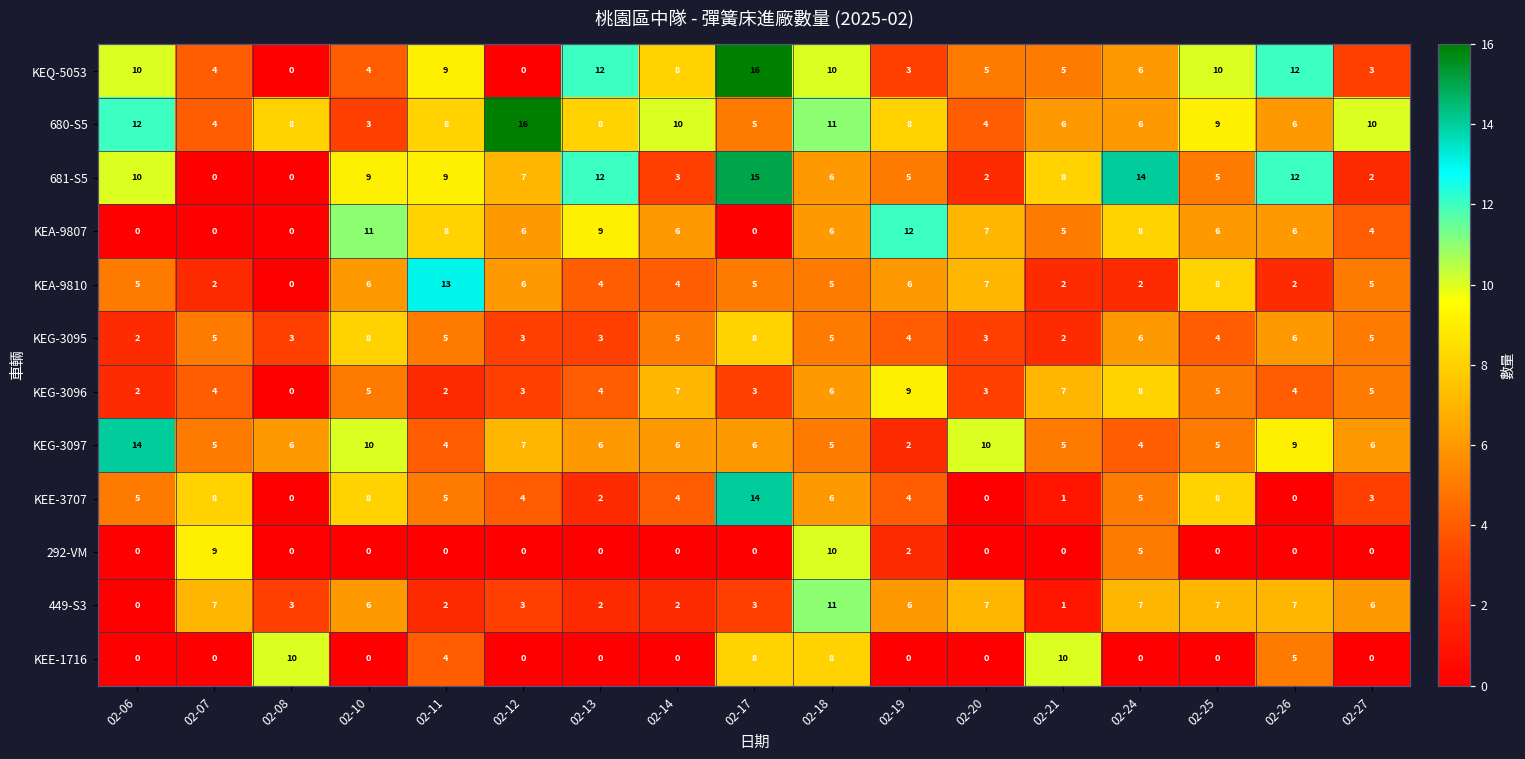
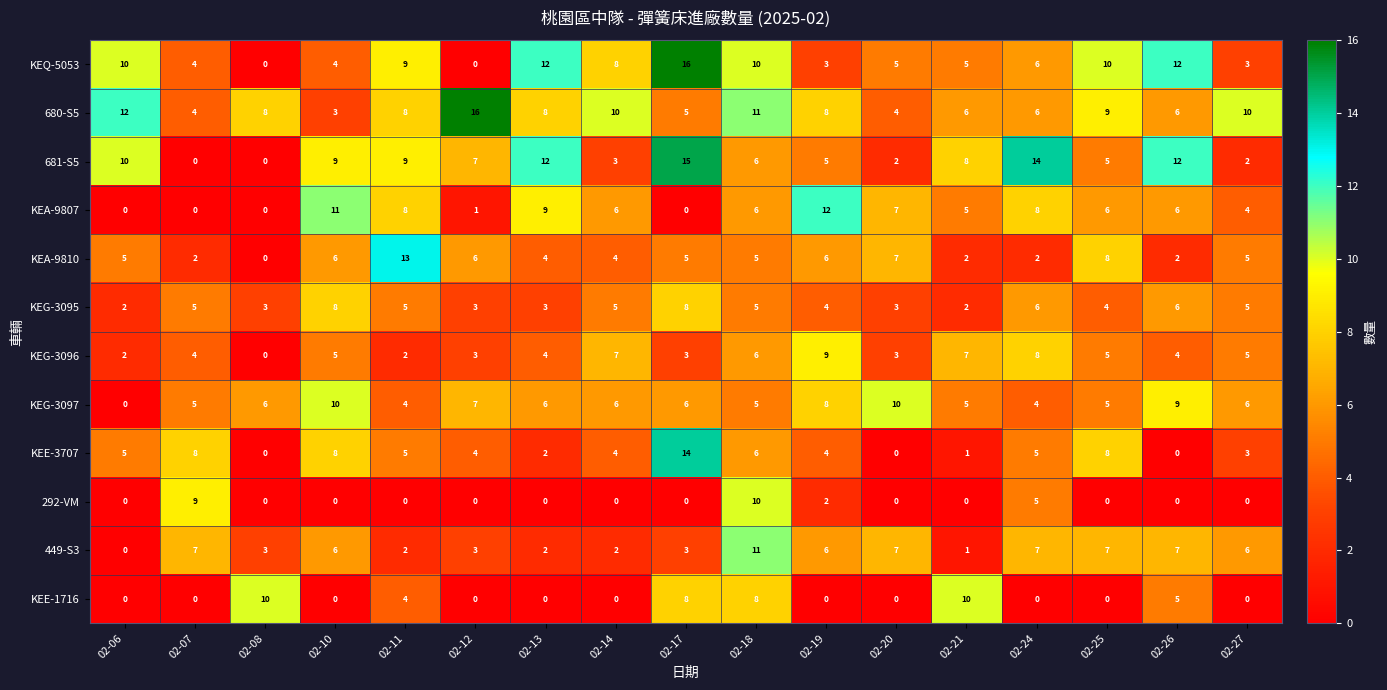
  {
    "KEA-9807": {
      "02-06": 0,
      "02-07": 0,
      "02-08": 0,
      "02-10": 11,
      "02-11": 8,
-     "02-12": 6,
+     "02-12": 1,
      "02-13": 9,
      "02-14": 6,
      "02-17": 0,
      "02-18": 6,
      "02-19": 12,
      "02-20": 7,
      "02-21": 5,
      "02-24": 8,
      "02-25": 6,
      "02-26": 6,
      "02-27": 4
    },
    "KEG-3097": {
-     "02-06": 14,
+     "02-06": 0,
      "02-07": 5,
      "02-08": 6,
      "02-10": 10,
      "02-11": 4,
      "02-12": 7,
      "02-13": 6,
      "02-14": 6,
      "02-17": 6,
      "02-18": 5,
-     "02-19": 2,
+     "02-19": 8,
      "02-20": 10,
      "02-21": 5,
      "02-24": 4,
      "02-25": 5,
      "02-26": 9,
      "02-27": 6
    }
  }
